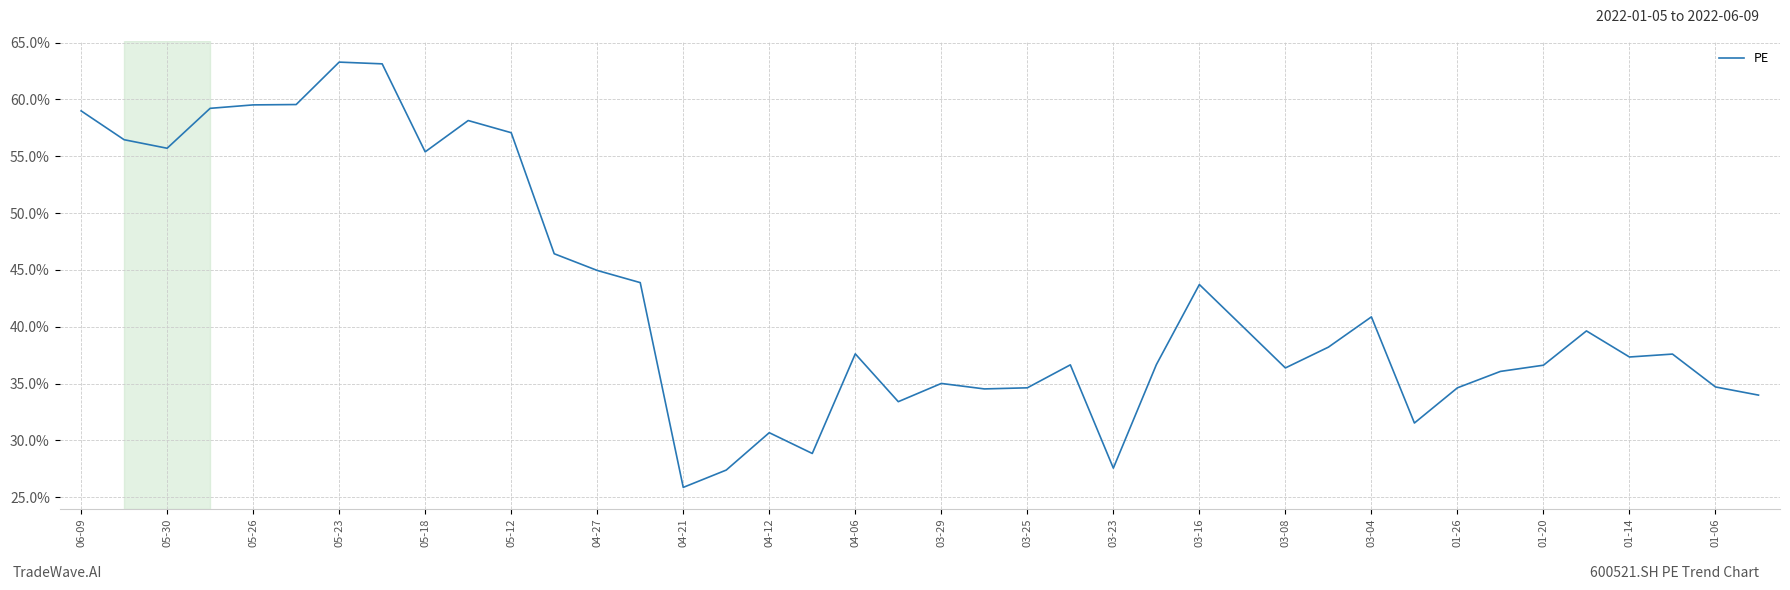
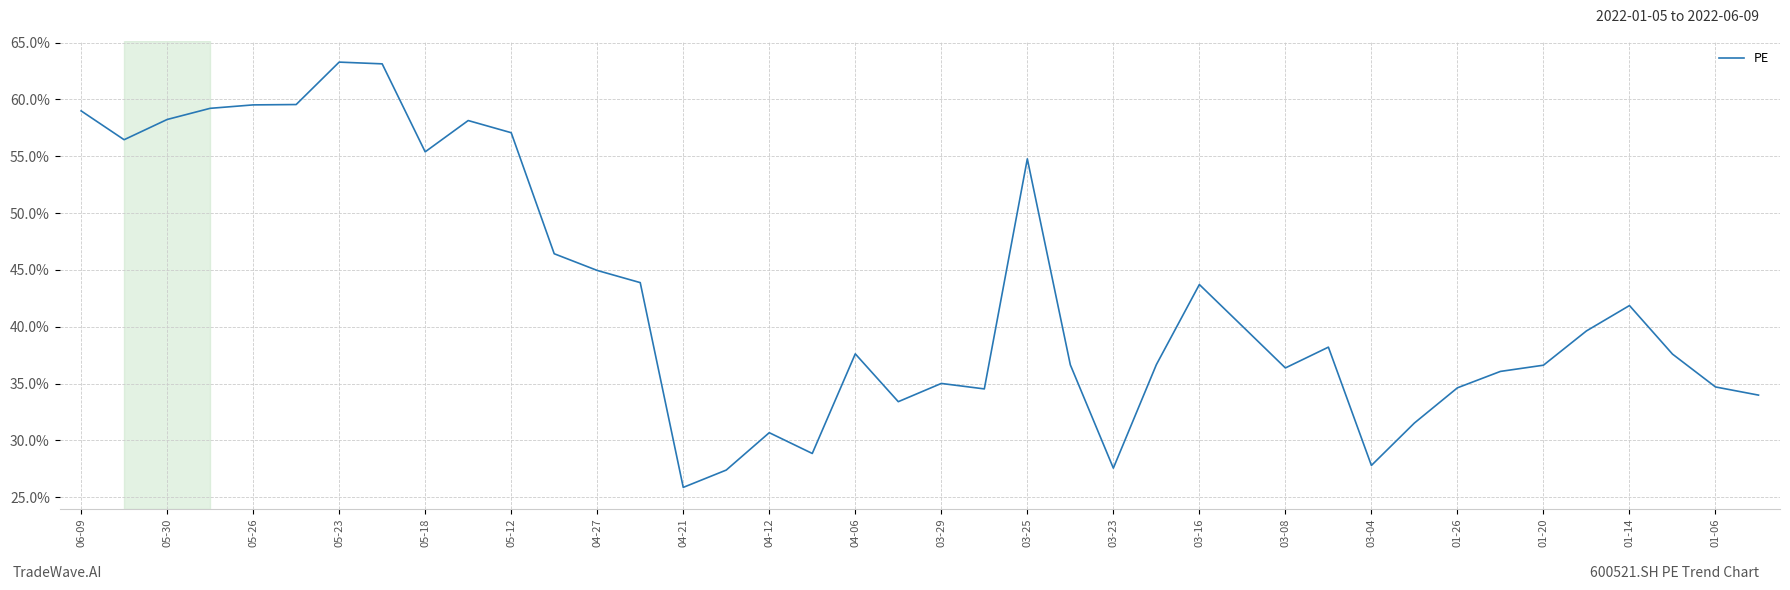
  {
    "06-09": "59.0%",
-   "05-30": "55.7%",
+   "05-30": "58.2%",
    "05-26": "59.5%",
    "05-23": "63.3%",
    "05-18": "55.4%",
    "05-12": "57.1%",
    "04-27": "44.9%",
    "04-21": "25.9%",
    "04-12": "30.7%",
    "04-06": "37.6%",
    "03-29": "35.0%",
-   "03-25": "34.6%",
+   "03-25": "54.8%",
    "03-23": "27.6%",
    "03-16": "43.7%",
    "03-08": "36.4%",
-   "03-04": "40.9%",
+   "03-04": "27.8%",
    "01-26": "34.6%",
    "01-20": "36.6%",
-   "01-14": "37.3%",
+   "01-14": "41.9%",
    "01-06": "34.7%"
  }
